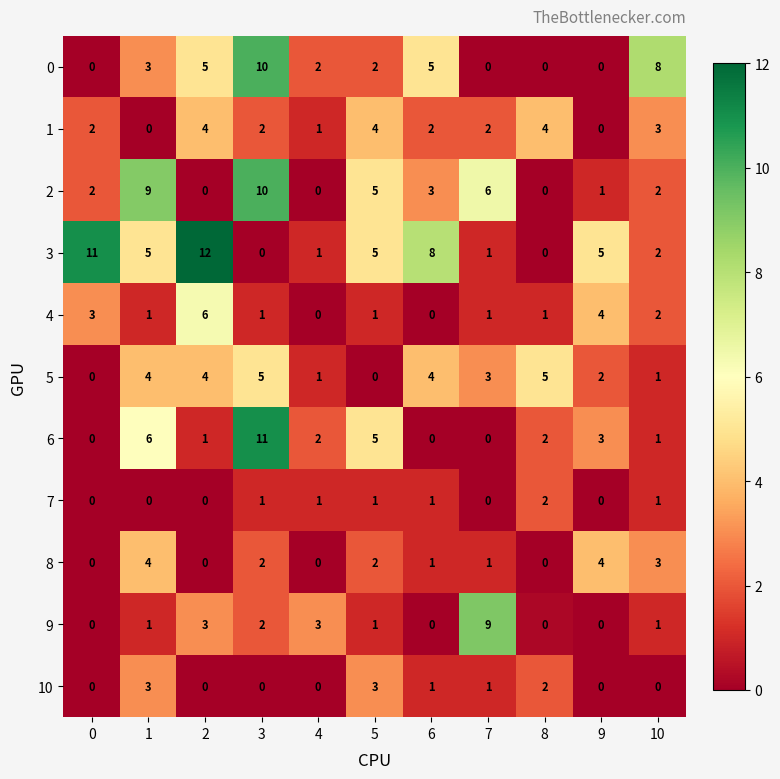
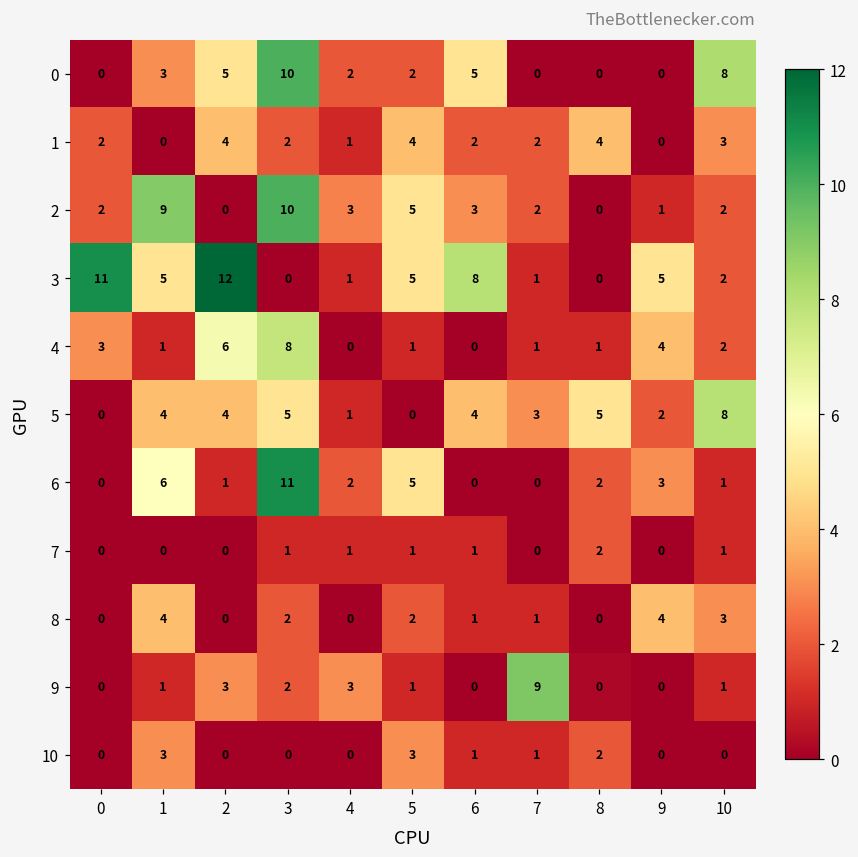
  {
    "0": {
      "0": 0,
      "1": 3,
      "2": 5,
      "3": 10,
      "4": 2,
      "5": 2,
      "6": 5,
      "7": 0,
      "8": 0,
      "9": 0,
      "10": 8
    },
    "1": {
      "0": 2,
      "1": 0,
      "2": 4,
      "3": 2,
      "4": 1,
      "5": 4,
      "6": 2,
      "7": 2,
      "8": 4,
      "9": 0,
      "10": 3
    },
    "2": {
      "0": 2,
      "1": 9,
      "2": 0,
      "3": 10,
-     "4": 0,
+     "4": 3,
      "5": 5,
      "6": 3,
-     "7": 6,
+     "7": 2,
      "8": 0,
      "9": 1,
      "10": 2
    },
    "3": {
      "0": 11,
      "1": 5,
      "2": 12,
      "3": 0,
      "4": 1,
      "5": 5,
      "6": 8,
      "7": 1,
      "8": 0,
      "9": 5,
      "10": 2
    },
    "4": {
      "0": 3,
      "1": 1,
      "2": 6,
-     "3": 1,
+     "3": 8,
      "4": 0,
      "5": 1,
      "6": 0,
      "7": 1,
      "8": 1,
      "9": 4,
      "10": 2
    },
    "5": {
      "0": 0,
      "1": 4,
      "2": 4,
      "3": 5,
      "4": 1,
      "5": 0,
      "6": 4,
      "7": 3,
      "8": 5,
      "9": 2,
-     "10": 1
+     "10": 8
    },
    "6": {
      "0": 0,
      "1": 6,
      "2": 1,
      "3": 11,
      "4": 2,
      "5": 5,
      "6": 0,
      "7": 0,
      "8": 2,
      "9": 3,
      "10": 1
    },
    "7": {
      "0": 0,
      "1": 0,
      "2": 0,
      "3": 1,
      "4": 1,
      "5": 1,
      "6": 1,
      "7": 0,
      "8": 2,
      "9": 0,
      "10": 1
    },
    "8": {
      "0": 0,
      "1": 4,
      "2": 0,
      "3": 2,
      "4": 0,
      "5": 2,
      "6": 1,
      "7": 1,
      "8": 0,
      "9": 4,
      "10": 3
    },
    "9": {
      "0": 0,
      "1": 1,
      "2": 3,
      "3": 2,
      "4": 3,
      "5": 1,
      "6": 0,
      "7": 9,
      "8": 0,
      "9": 0,
      "10": 1
    },
    "10": {
      "0": 0,
      "1": 3,
      "2": 0,
      "3": 0,
      "4": 0,
      "5": 3,
      "6": 1,
      "7": 1,
      "8": 2,
      "9": 0,
      "10": 0
    }
  }
